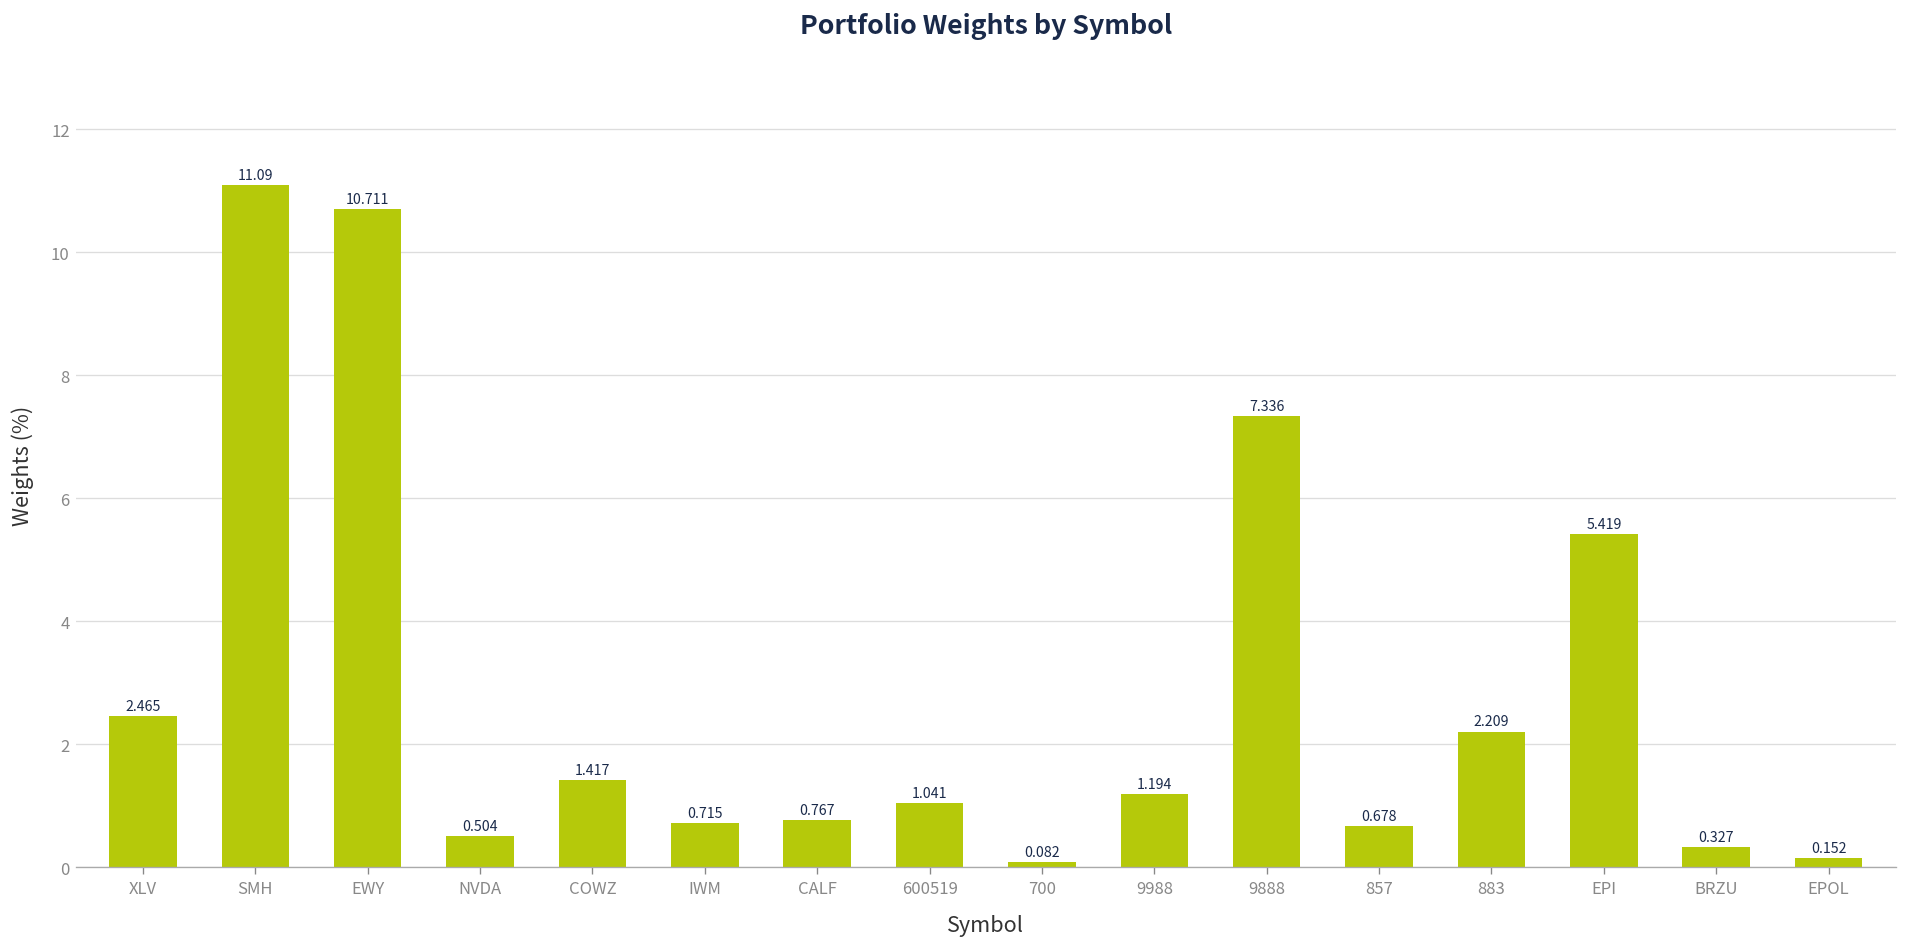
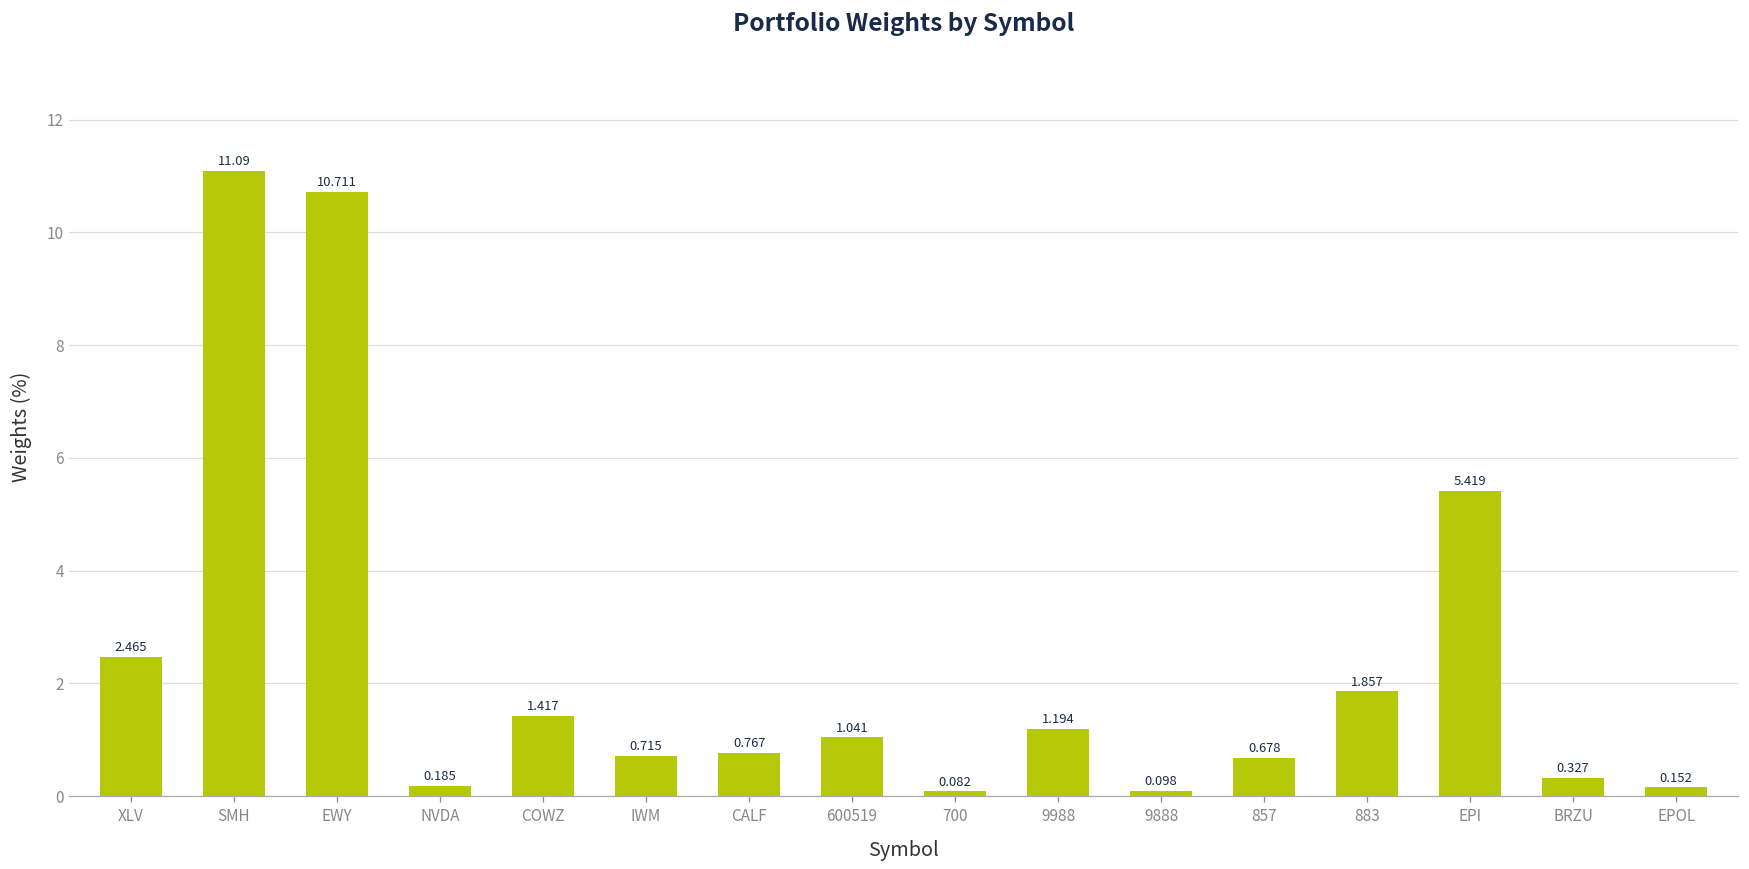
  {
    "XLV": 2.465,
    "SMH": 11.09,
    "EWY": 10.711,
-   "NVDA": 0.504,
+   "NVDA": 0.185,
    "COWZ": 1.417,
    "IWM": 0.715,
    "CALF": 0.767,
    "600519": 1.041,
    "700": 0.082,
    "9988": 1.194,
-   "9888": 7.336,
+   "9888": 0.098,
    "857": 0.678,
-   "883": 2.209,
+   "883": 1.857,
    "EPI": 5.419,
    "BRZU": 0.327,
    "EPOL": 0.152
  }
